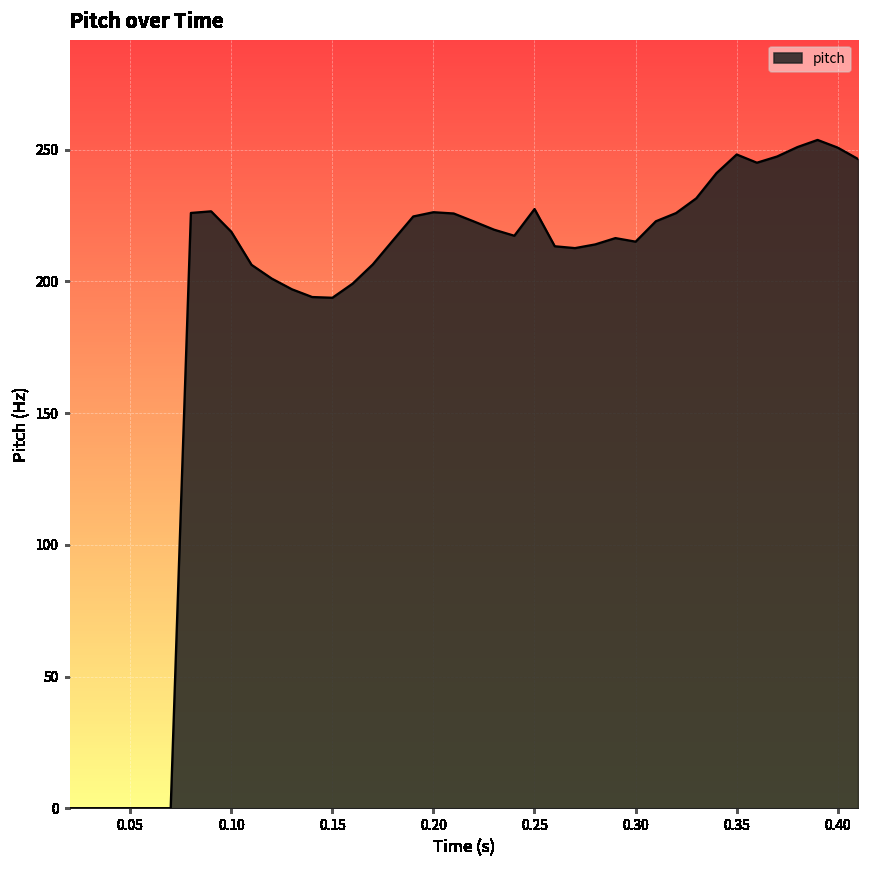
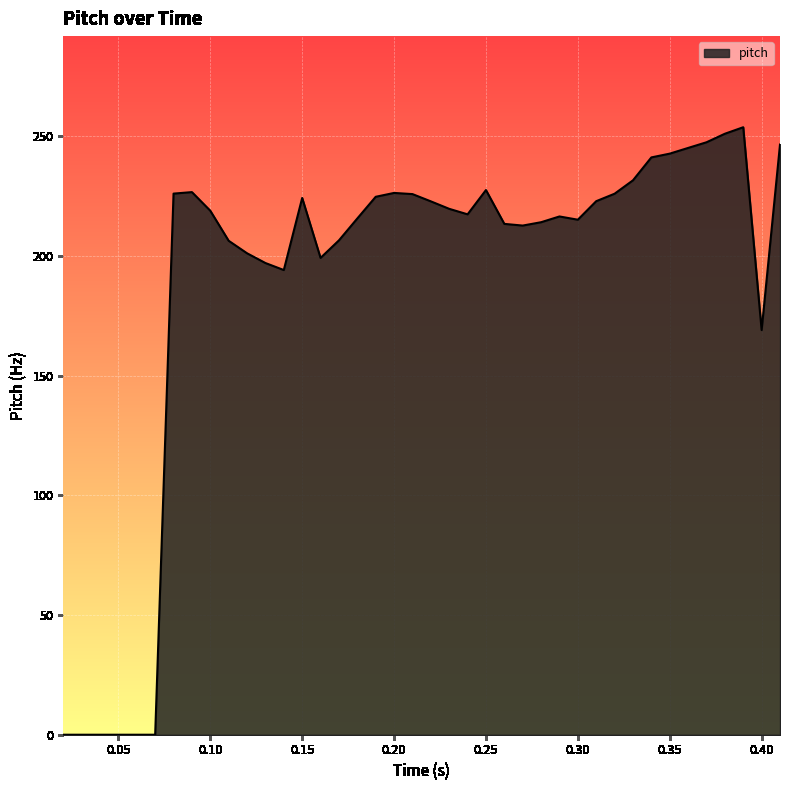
  {
    "0.05": 0,
    "0.10": 219,
-   "0.15": 194,
+   "0.15": 224,
    "0.20": 226,
    "0.25": 227,
    "0.30": 215,
-   "0.35": 248,
-   "0.40": 251
+   "0.35": 243,
+   "0.40": 169
  }
